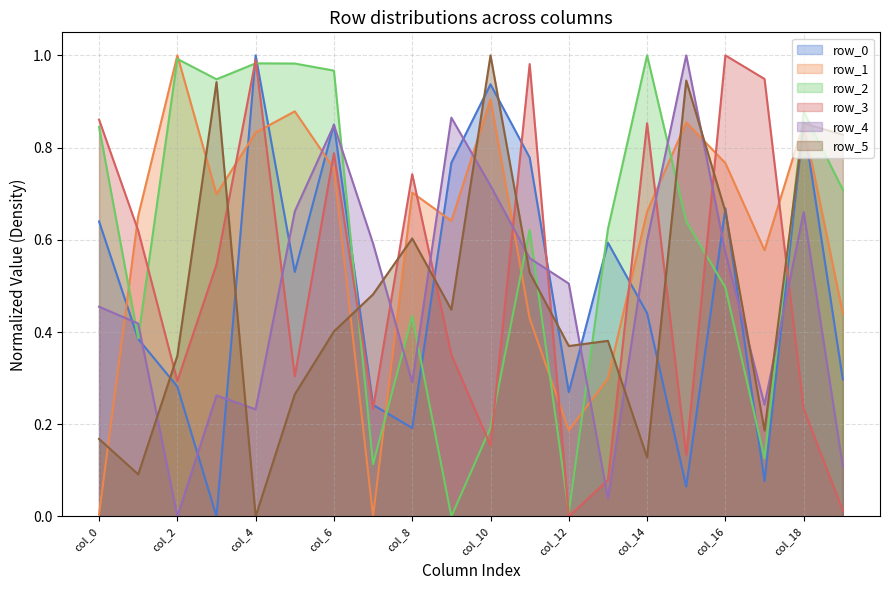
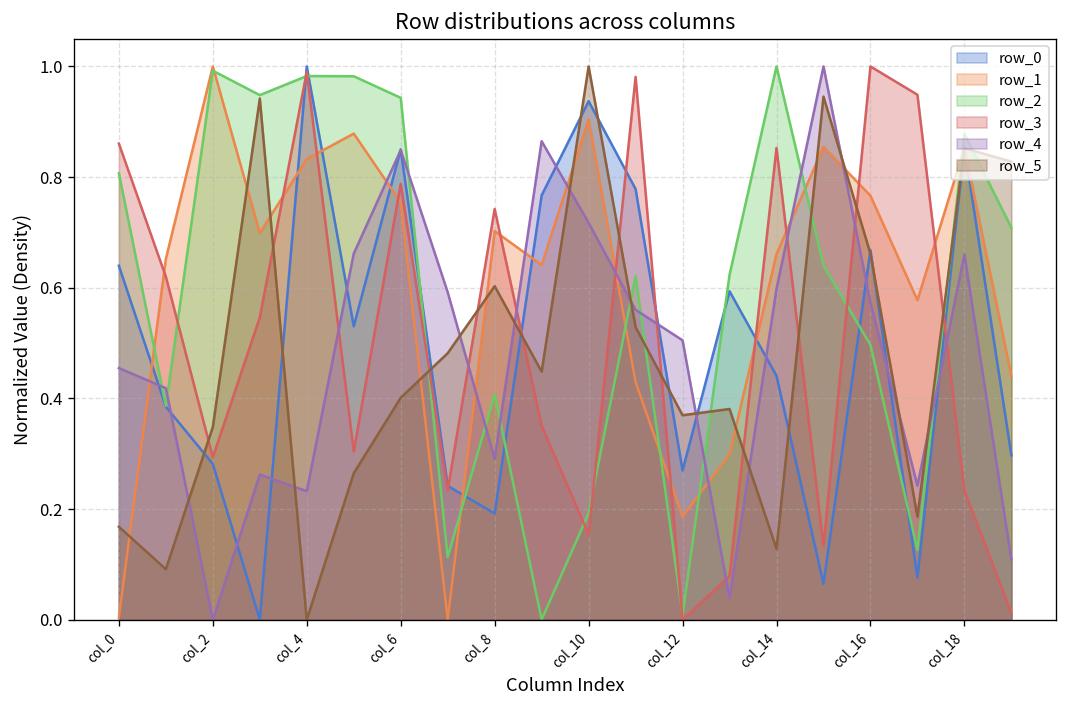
  {
    "row_2": {
-     "col_0": 0.84,
+     "col_0": 0.81,
      "col_2": 0.99,
      "col_4": 0.98,
-     "col_6": 0.97,
-     "col_8": 0.43,
+     "col_6": 0.94,
+     "col_8": 0.41,
      "col_10": 0.19,
      "col_12": 0.01,
      "col_14": 1.00,
      "col_16": 0.50
    }
  }
